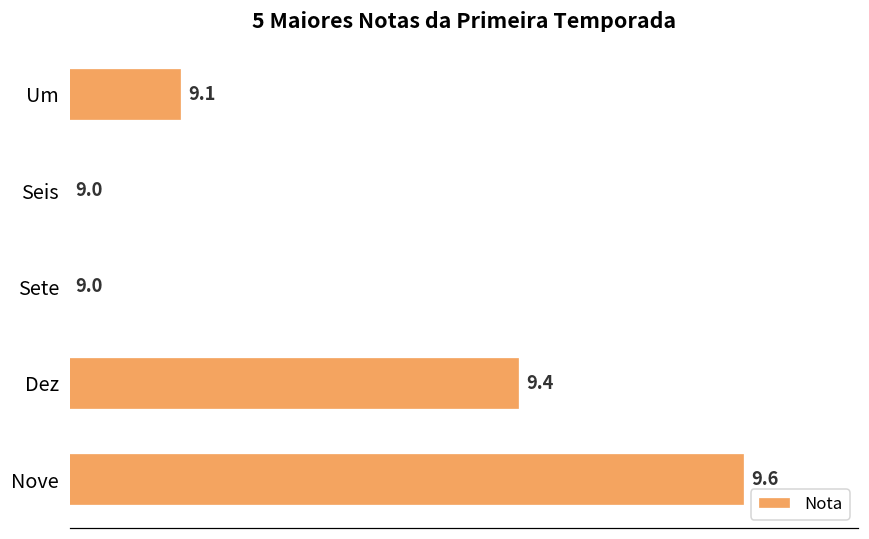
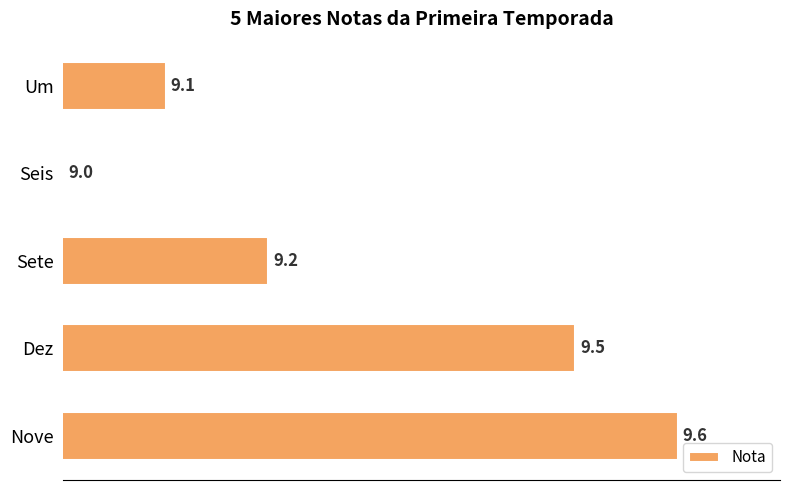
  {
    "Um": 9.1,
    "Seis": 9.0,
-   "Sete": 9.0,
-   "Dez": 9.4
+   "Sete": 9.2,
+   "Dez": 9.5
  }
